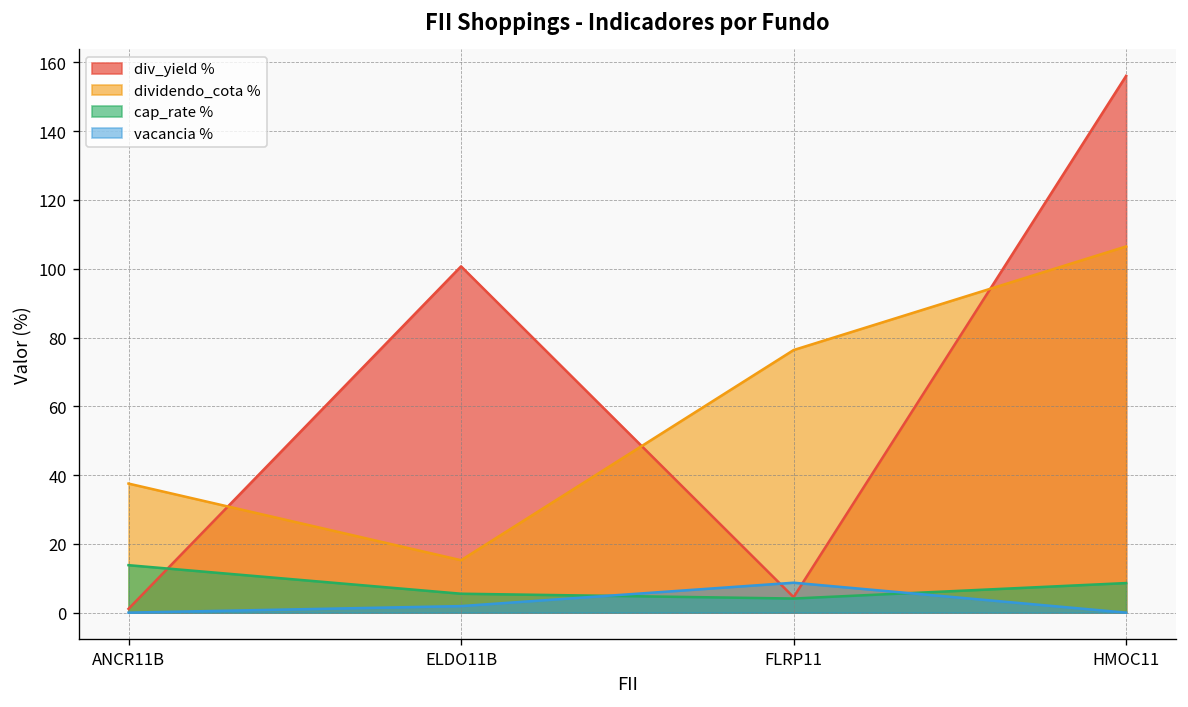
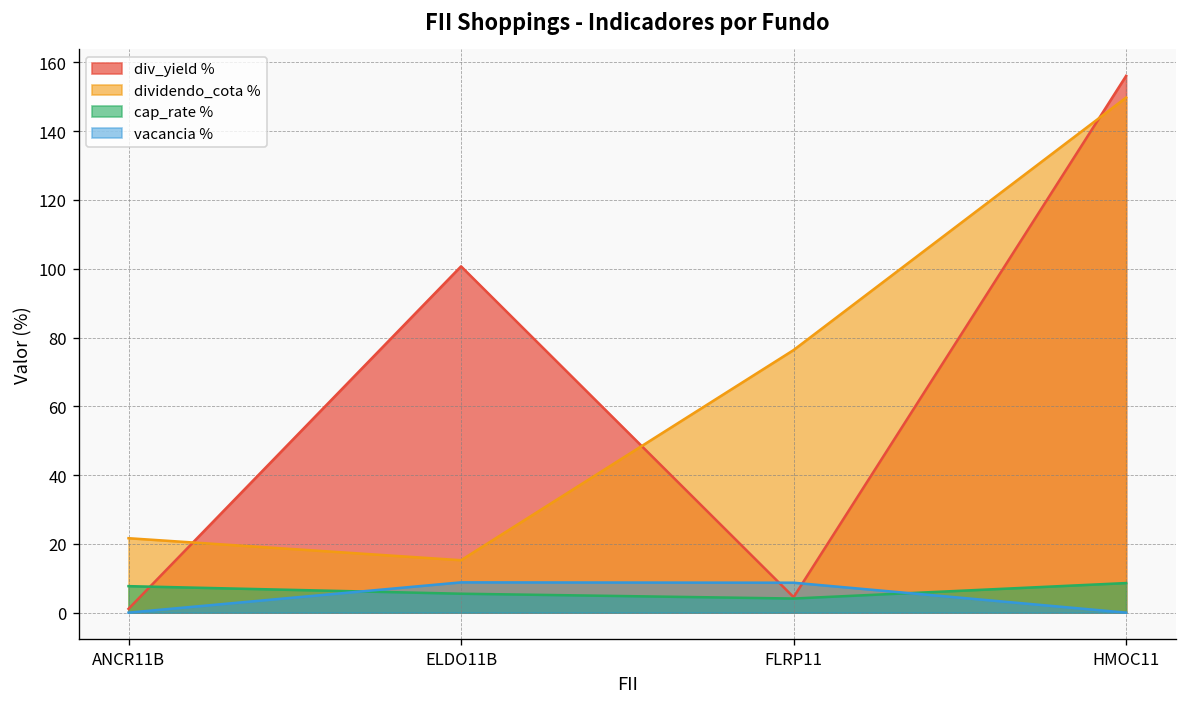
  {
    "div_yield %": {
      "ANCR11B": 1,
      "ELDO11B": 101,
      "HMOC11": 156
    },
    "dividendo_cota %": {
-     "ANCR11B": 38,
+     "ANCR11B": 22,
      "ELDO11B": 15,
      "FLRP11": 76,
-     "HMOC11": 106
+     "HMOC11": 150
    },
    "cap_rate %": {
-     "ANCR11B": 14,
+     "ANCR11B": 8,
      "ELDO11B": 6,
      "HMOC11": 9
    },
    "vacancia %": {
      "ANCR11B": 0,
-     "ELDO11B": 2,
+     "ELDO11B": 9,
      "FLRP11": 9,
      "HMOC11": 0
    }
  }
